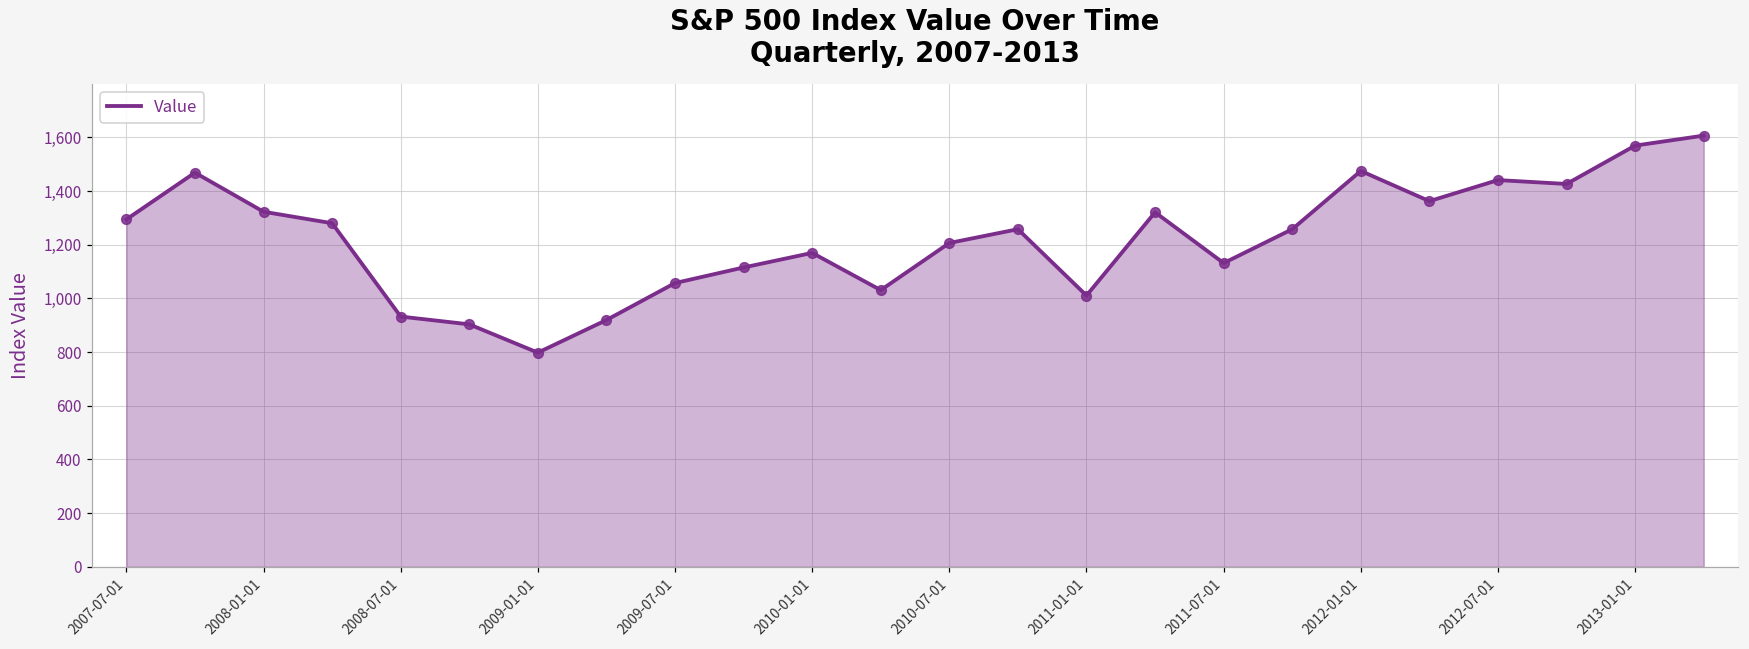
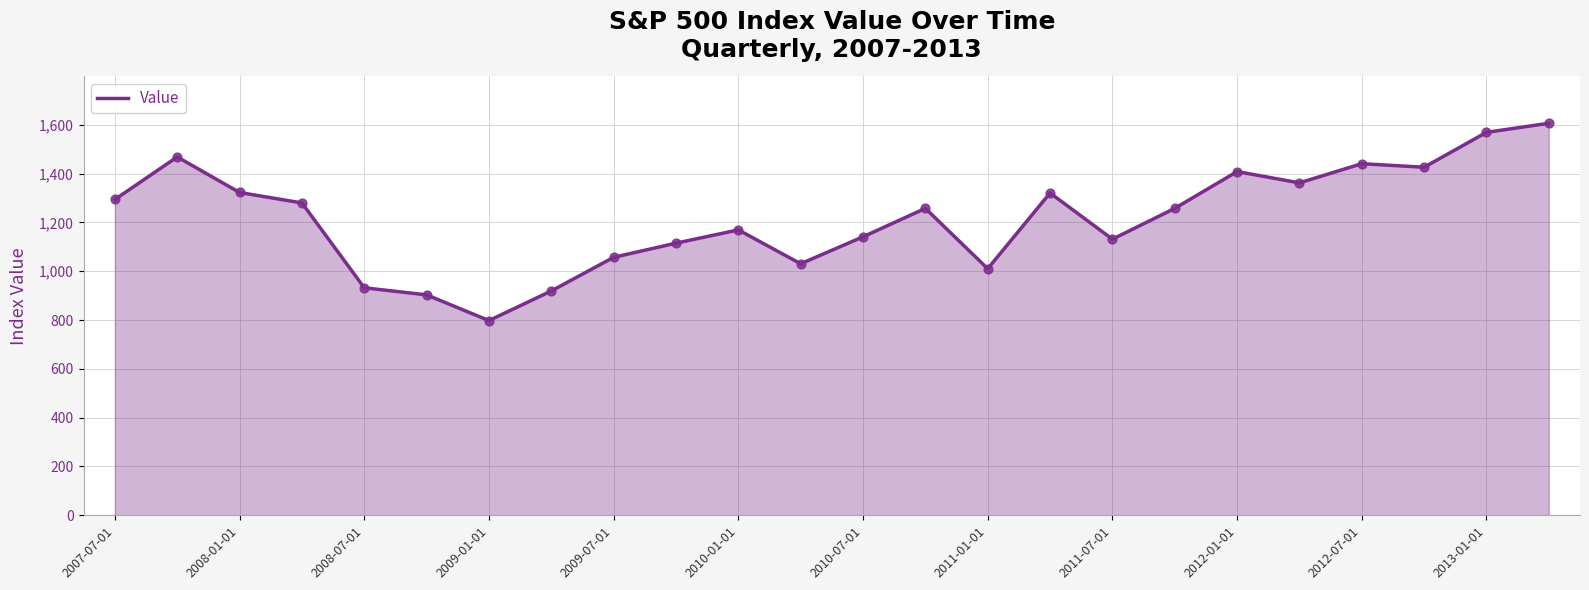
  {
    "2007-07-01": "1,290",
    "2008-01-01": "1,320",
    "2008-07-01": "930",
    "2009-01-01": "800",
    "2009-07-01": "1,060",
    "2010-01-01": "1,170",
-   "2010-07-01": "1,210",
+   "2010-07-01": "1,140",
    "2011-01-01": "1,010",
    "2011-07-01": "1,130",
-   "2012-01-01": "1,470",
+   "2012-01-01": "1,410",
    "2012-07-01": "1,440",
    "2013-01-01": "1,570"
  }
